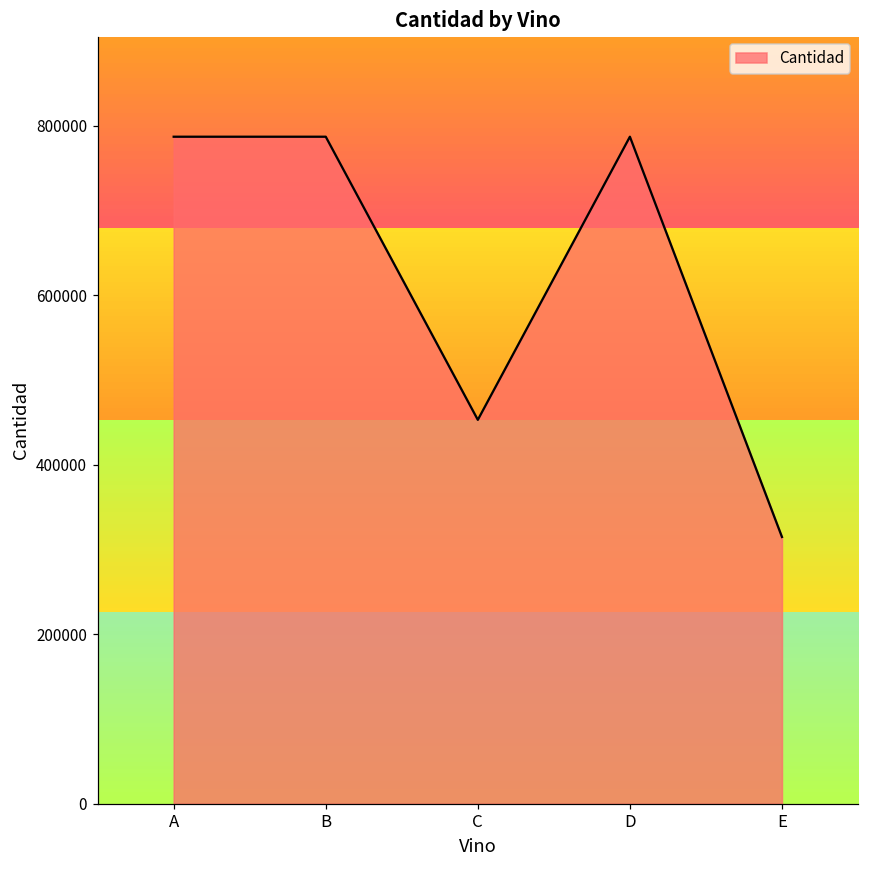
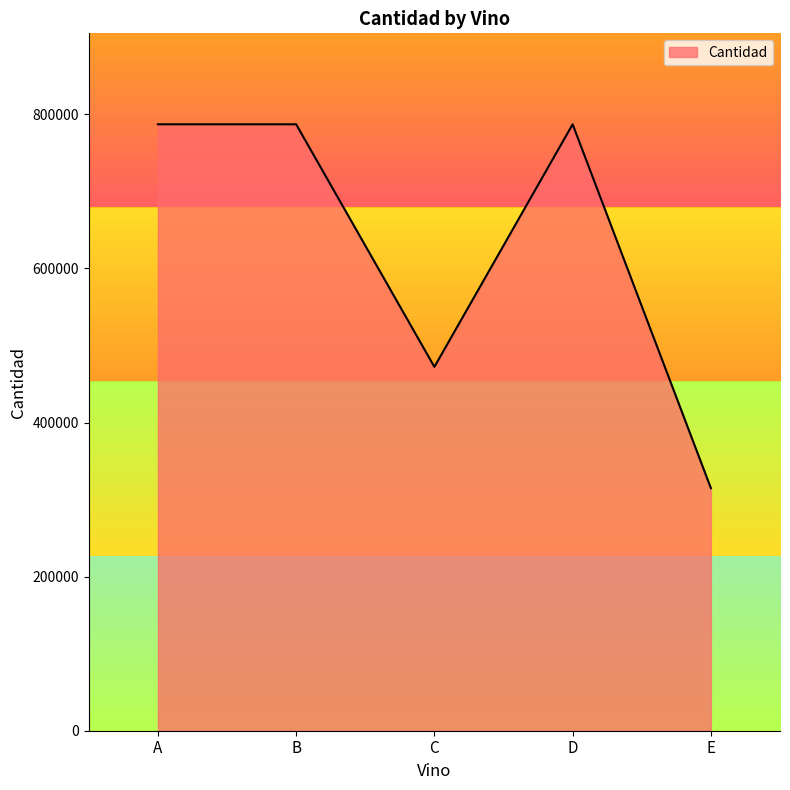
  {
    "A": 790000,
    "B": 790000,
-   "C": 450000,
+   "C": 470000,
    "D": 790000,
    "E": 310000
  }
